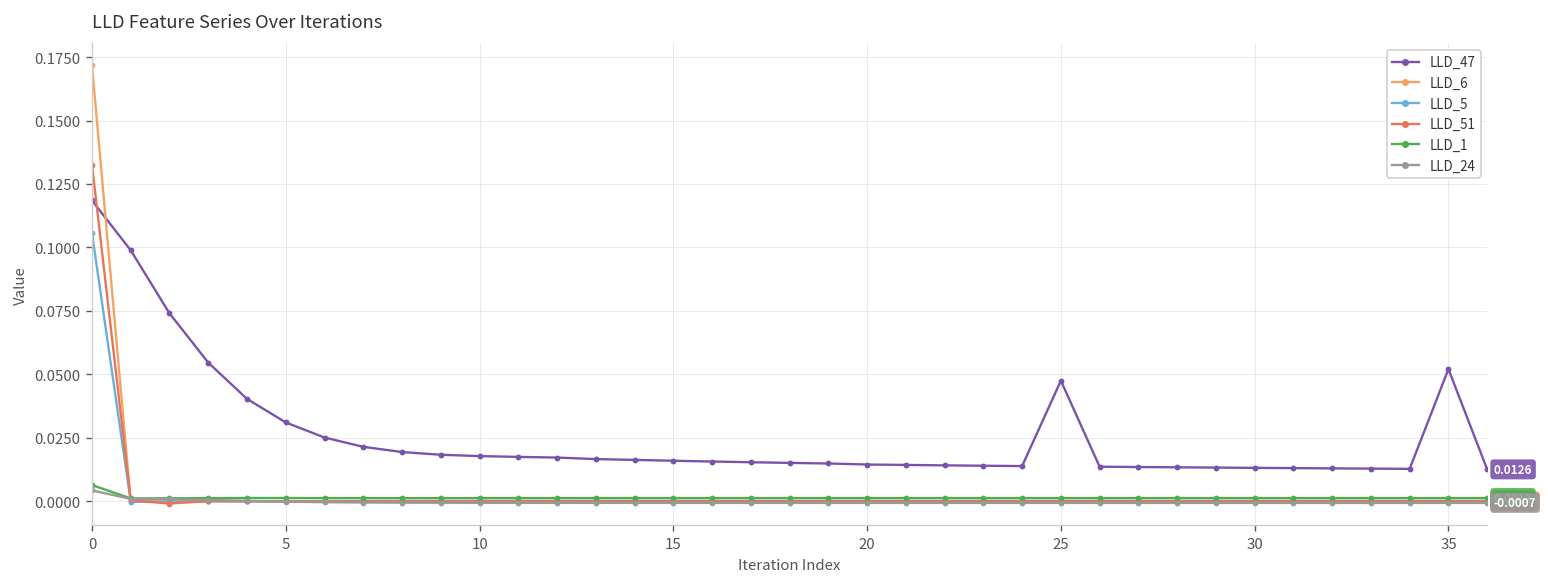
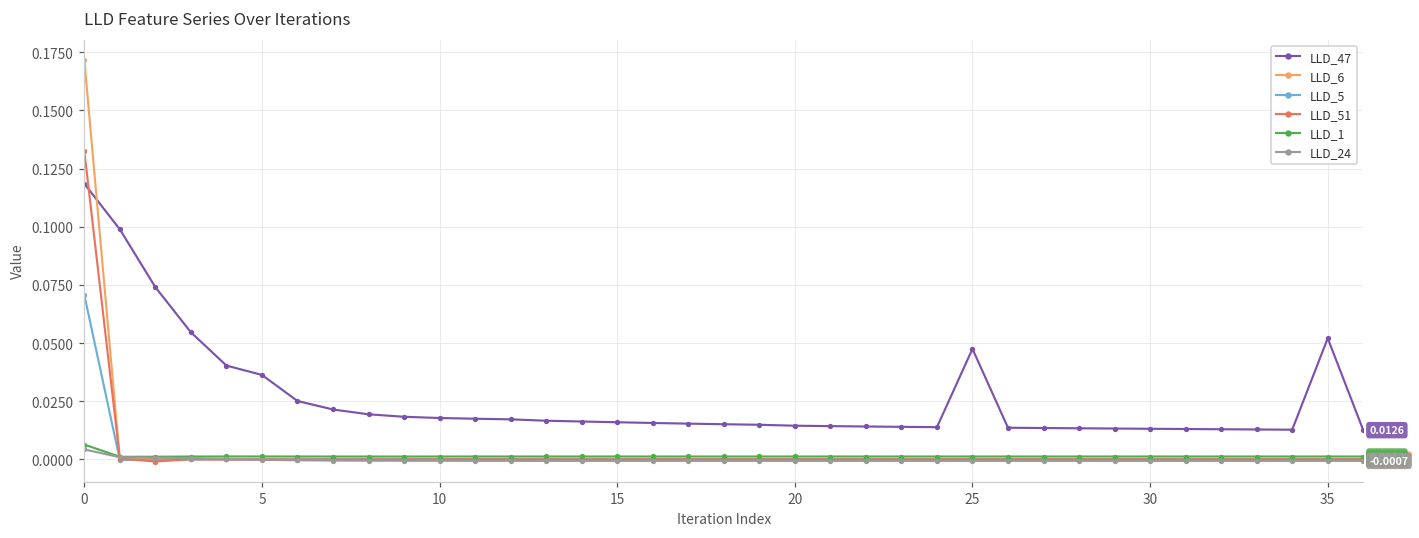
  {
    "LLD_47": {
      "0": 0.118,
-     "5": 0.031,
+     "5": 0.036,
      "10": 0.018,
      "15": 0.016,
      "20": 0.014,
      "25": 0.047,
      "30": 0.013,
      "35": 0.052
    },
    "LLD_5": {
-     "0": 0.106
+     "0": 0.071
    },
    "LLD_1": {
      "0": 0.006,
      "5": 0.001
    },
    "LLD_24": {
      "0": 0.004
    }
  }
